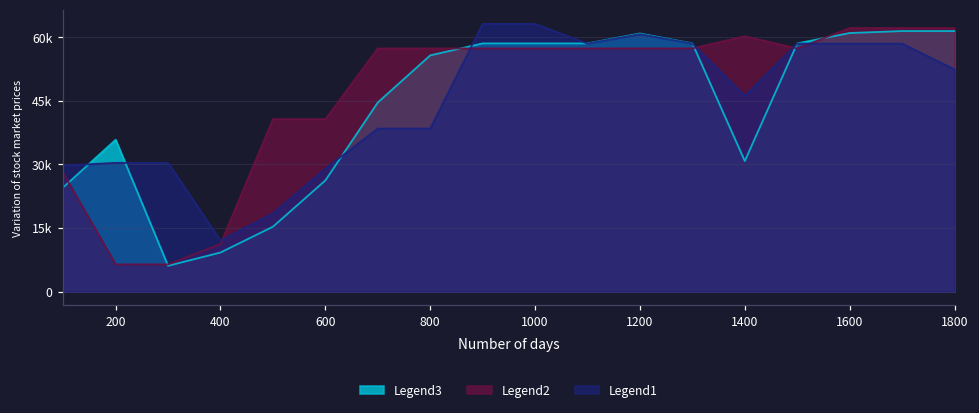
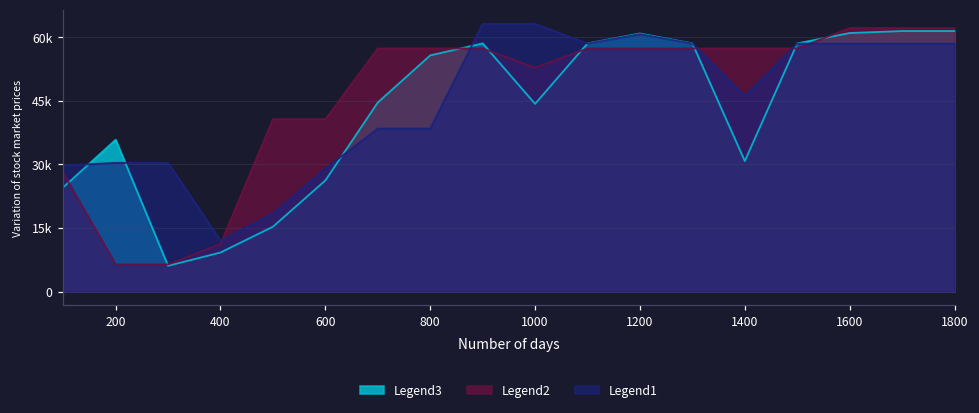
  {
    "Legend3": {
      "200": 36000,
      "400": 9000,
      "600": 26000,
      "800": 56000,
-     "1000": 58000,
+     "1000": 44000,
      "1400": 31000,
      "1600": 61000,
      "1800": 61000
    },
    "Legend2": {
      "200": 6000,
      "400": 11000,
      "600": 41000,
      "800": 57000,
-     "1000": 57000,
+     "1000": 53000,
      "1200": 57000,
-     "1400": 60000,
+     "1400": 57000,
      "1600": 62000,
      "1800": 62000
    },
    "Legend1": {
      "200": 30000,
      "400": 12000,
      "600": 29000,
      "800": 38000,
      "1000": 63000,
      "1400": 46000,
      "1600": 58000,
-     "1800": 52000
+     "1800": 58000
    }
  }
